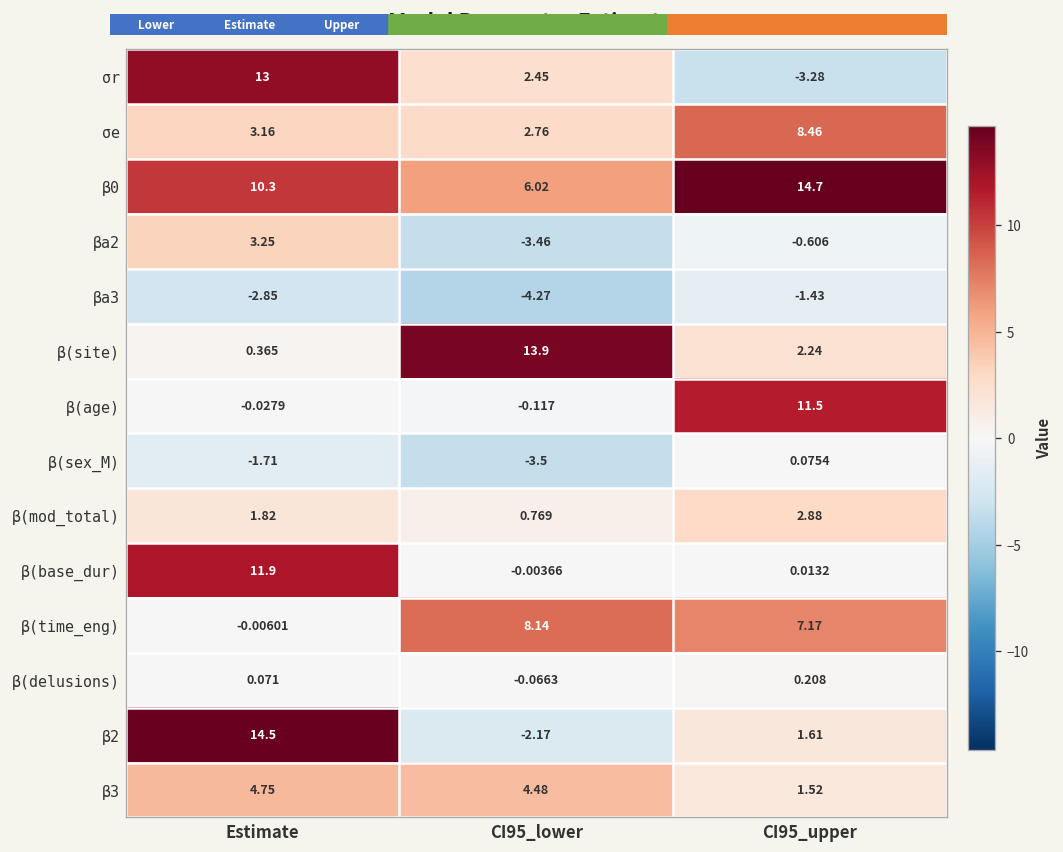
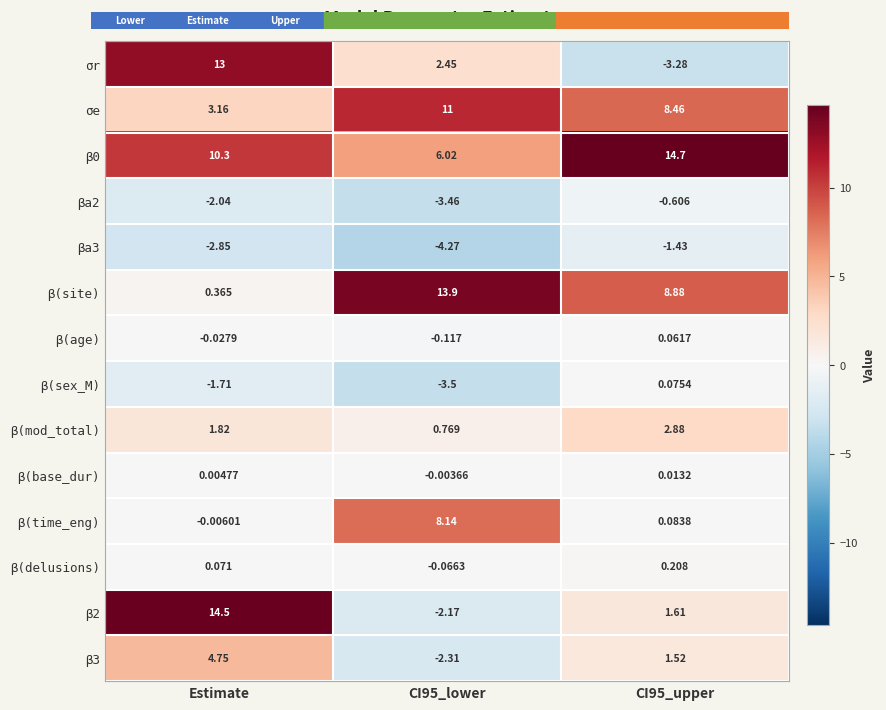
  {
    "σr": {
      "Estimate": 13,
      "CI95_lower": 2.45,
      "CI95_upper": -3.28
    },
    "σe": {
      "Estimate": 3.16,
-     "CI95_lower": 2.76,
+     "CI95_lower": 11,
      "CI95_upper": 8.46
    },
    "β0": {
      "Estimate": 10.3,
      "CI95_lower": 6.02,
      "CI95_upper": 14.7
    },
    "βa2": {
-     "Estimate": 3.25,
+     "Estimate": -2.04,
      "CI95_lower": -3.46,
      "CI95_upper": -0.606
    },
    "βa3": {
      "Estimate": -2.85,
      "CI95_lower": -4.27,
      "CI95_upper": -1.43
    },
    "β(site)": {
      "Estimate": 0.365,
      "CI95_lower": 13.9,
-     "CI95_upper": 2.24
+     "CI95_upper": 8.88
    },
    "β(age)": {
      "Estimate": -0.0279,
      "CI95_lower": -0.117,
-     "CI95_upper": 11.5
+     "CI95_upper": 0.0617
    },
    "β(sex_M)": {
      "Estimate": -1.71,
      "CI95_lower": -3.5,
      "CI95_upper": 0.0754
    },
    "β(mod_total)": {
      "Estimate": 1.82,
      "CI95_lower": 0.769,
      "CI95_upper": 2.88
    },
    "β(base_dur)": {
-     "Estimate": 11.9,
+     "Estimate": 0.00477,
      "CI95_lower": -0.00366,
      "CI95_upper": 0.0132
    },
    "β(time_eng)": {
      "Estimate": -0.00601,
      "CI95_lower": 8.14,
-     "CI95_upper": 7.17
+     "CI95_upper": 0.0838
    },
    "β(delusions)": {
      "Estimate": 0.071,
      "CI95_lower": -0.0663,
      "CI95_upper": 0.208
    },
    "β2": {
      "Estimate": 14.5,
      "CI95_lower": -2.17,
      "CI95_upper": 1.61
    },
    "β3": {
      "Estimate": 4.75,
-     "CI95_lower": 4.48,
+     "CI95_lower": -2.31,
      "CI95_upper": 1.52
    }
  }
